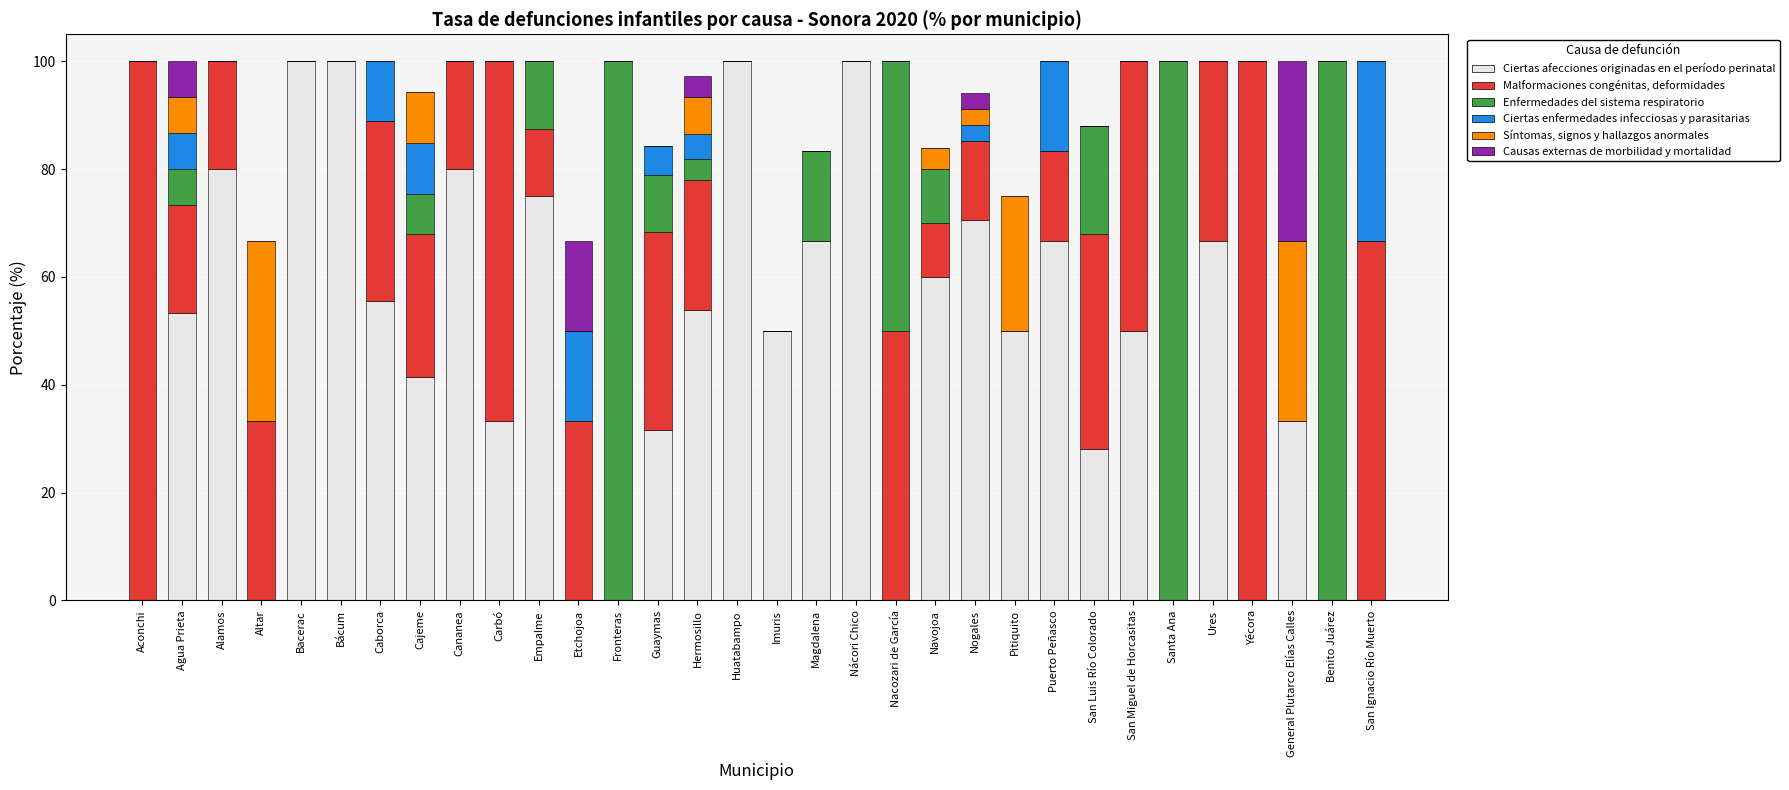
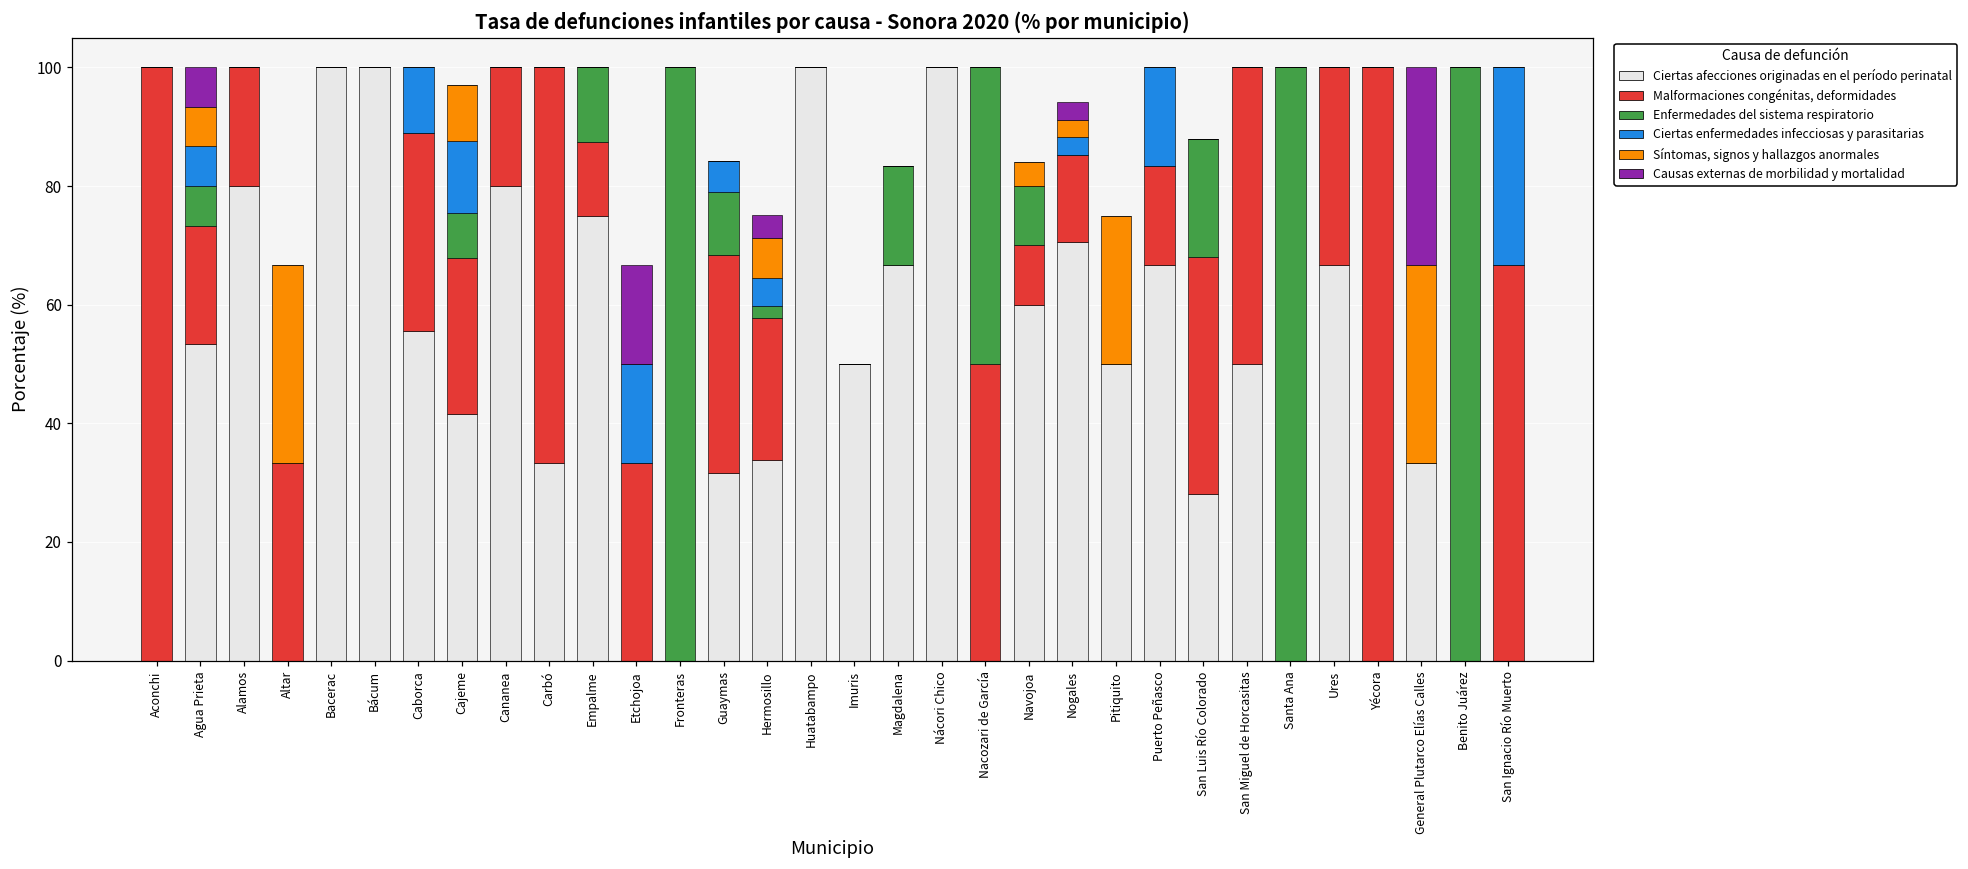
  {
    "Ciertas afecciones originadas en el período perinatal": {
      "Aconchi": 0,
      "Agua Prieta": 53,
      "Alamos": 80,
      "Altar": 0,
      "Bacerac": 100,
      "Bácum": 100,
      "Caborca": 56,
      "Cajeme": 42,
      "Cananea": 80,
      "Carbó": 33,
      "Empalme": 75,
      "Etchojoa": 0,
      "Fronteras": 0,
      "Guaymas": 32,
-     "Hermosillo": 54,
+     "Hermosillo": 34,
      "Huatabampo": 100,
      "Imuris": 50,
      "Magdalena": 67,
      "Nácori Chico": 100,
      "Nacozari de García": 0,
      "Navojoa": 60,
      "Nogales": 71,
      "Pitiquito": 50,
      "Puerto Peñasco": 67,
      "San Luis Río Colorado": 28,
      "San Miguel de Horcasitas": 50,
      "Santa Ana": 0,
      "Ures": 67,
      "Yécora": 0,
      "General Plutarco Elías Calles": 33,
      "Benito Juárez": 0,
      "San Ignacio Río Muerto": 0
    },
    "Malformaciones congénitas, deformidades": {
      "Aconchi": 100,
      "Agua Prieta": 20,
      "Alamos": 20,
      "Altar": 33,
      "Bacerac": 0,
      "Bácum": 0,
      "Caborca": 33,
      "Cajeme": 26,
      "Cananea": 20,
      "Carbó": 67,
      "Empalme": 13,
      "Etchojoa": 33,
      "Fronteras": 0,
      "Guaymas": 37,
      "Hermosillo": 24,
      "Huatabampo": 0,
      "Imuris": 0,
      "Magdalena": 0,
      "Nácori Chico": 0,
      "Nacozari de García": 50,
      "Navojoa": 10,
      "Nogales": 15,
      "Pitiquito": 0,
      "Puerto Peñasco": 17,
      "San Luis Río Colorado": 40,
      "San Miguel de Horcasitas": 50,
      "Santa Ana": 0,
      "Ures": 33,
      "Yécora": 100,
      "General Plutarco Elías Calles": 0,
      "Benito Juárez": 0,
      "San Ignacio Río Muerto": 67
    },
    "Enfermedades del sistema respiratorio": {
      "Aconchi": 0,
      "Agua Prieta": 7,
      "Alamos": 0,
      "Altar": 0,
      "Bacerac": 0,
      "Bácum": 0,
      "Caborca": 0,
      "Cajeme": 8,
      "Cananea": 0,
      "Carbó": 0,
      "Empalme": 13,
      "Etchojoa": 0,
      "Fronteras": 100,
      "Guaymas": 11,
-     "Hermosillo": 4,
+     "Hermosillo": 2,
      "Huatabampo": 0,
      "Imuris": 0,
      "Magdalena": 17,
      "Nácori Chico": 0,
      "Nacozari de García": 50,
      "Navojoa": 10,
      "Nogales": 0,
      "Pitiquito": 0,
      "Puerto Peñasco": 0,
      "San Luis Río Colorado": 20,
      "San Miguel de Horcasitas": 0,
      "Santa Ana": 100,
      "Ures": 0,
      "Yécora": 0,
      "General Plutarco Elías Calles": 0,
      "Benito Juárez": 100,
      "San Ignacio Río Muerto": 0
    },
    "Ciertas enfermedades infecciosas y parasitarias": {
      "Aconchi": 0,
      "Agua Prieta": 7,
      "Alamos": 0,
      "Altar": 0,
      "Bacerac": 0,
      "Bácum": 0,
      "Caborca": 11,
-     "Cajeme": 9,
+     "Cajeme": 12,
      "Cananea": 0,
      "Carbó": 0,
      "Empalme": 0,
      "Etchojoa": 17,
      "Fronteras": 0,
      "Guaymas": 5,
      "Hermosillo": 5,
      "Huatabampo": 0,
      "Imuris": 0,
      "Magdalena": 0,
      "Nácori Chico": 0,
      "Nacozari de García": 0,
      "Navojoa": 0,
      "Nogales": 3,
      "Pitiquito": 0,
      "Puerto Peñasco": 17,
      "San Luis Río Colorado": 0,
      "San Miguel de Horcasitas": 0,
      "Santa Ana": 0,
      "Ures": 0,
      "Yécora": 0,
      "General Plutarco Elías Calles": 0,
      "Benito Juárez": 0,
      "San Ignacio Río Muerto": 33
    },
    "Síntomas, signos y hallazgos anormales": {
      "Aconchi": 0,
      "Agua Prieta": 7,
      "Alamos": 0,
      "Altar": 33,
      "Bacerac": 0,
      "Bácum": 0,
      "Caborca": 0,
      "Cajeme": 9,
      "Cananea": 0,
      "Carbó": 0,
      "Empalme": 0,
      "Etchojoa": 0,
      "Fronteras": 0,
      "Guaymas": 0,
      "Hermosillo": 7,
      "Huatabampo": 0,
      "Imuris": 0,
      "Magdalena": 0,
      "Nácori Chico": 0,
      "Nacozari de García": 0,
      "Navojoa": 4,
      "Nogales": 3,
      "Pitiquito": 25,
      "Puerto Peñasco": 0,
      "San Luis Río Colorado": 0,
      "San Miguel de Horcasitas": 0,
      "Santa Ana": 0,
      "Ures": 0,
      "Yécora": 0,
      "General Plutarco Elías Calles": 33,
      "Benito Juárez": 0,
      "San Ignacio Río Muerto": 0
    },
    "Causas externas de morbilidad y mortalidad": {
      "Aconchi": 0,
      "Agua Prieta": 7,
      "Alamos": 0,
      "Altar": 0,
      "Bacerac": 0,
      "Bácum": 0,
      "Caborca": 0,
      "Cajeme": 0,
      "Cananea": 0,
      "Carbó": 0,
      "Empalme": 0,
      "Etchojoa": 17,
      "Fronteras": 0,
      "Guaymas": 0,
      "Hermosillo": 4,
      "Huatabampo": 0,
      "Imuris": 0,
      "Magdalena": 0,
      "Nácori Chico": 0,
      "Nacozari de García": 0,
      "Navojoa": 0,
      "Nogales": 3,
      "Pitiquito": 0,
      "Puerto Peñasco": 0,
      "San Luis Río Colorado": 0,
      "San Miguel de Horcasitas": 0,
      "Santa Ana": 0,
      "Ures": 0,
      "Yécora": 0,
      "General Plutarco Elías Calles": 33,
      "Benito Juárez": 0,
      "San Ignacio Río Muerto": 0
    }
  }
